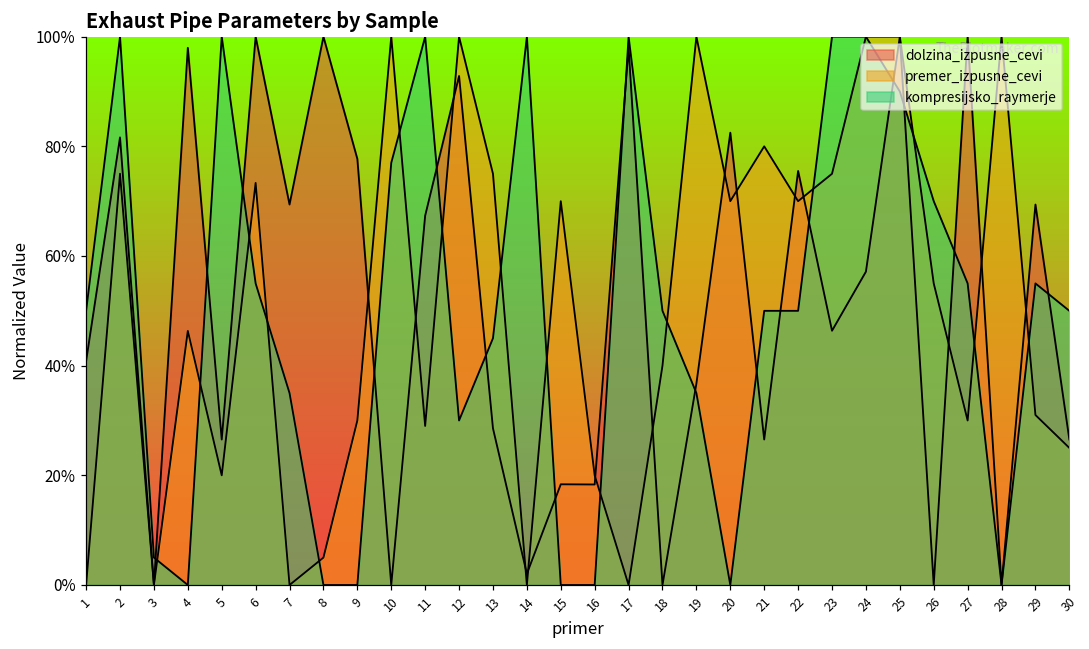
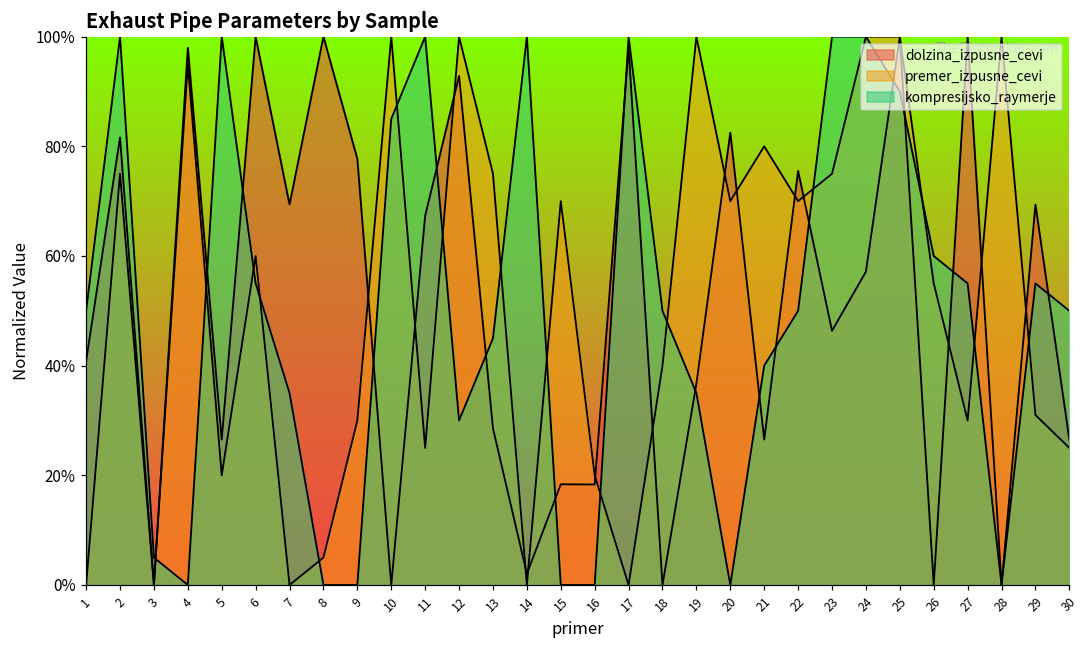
  {
    "dolzina_izpusne_cevi": {
      "1": "41%",
      "2": "82%",
      "4": "98%",
      "5": "27%",
      "6": "100%",
      "7": "69%",
      "8": "100%",
      "9": "78%",
      "10": "0%",
      "11": "67%",
      "12": "93%",
      "13": "29%",
      "14": "2%",
      "15": "18%",
      "16": "18%",
      "17": "98%",
      "18": "0%",
      "19": "37%",
      "20": "82%",
      "21": "27%",
      "22": "76%",
      "23": "46%",
      "24": "57%",
      "26": "0%",
      "27": "100%",
      "29": "69%",
      "30": "27%"
    },
    "premer_izpusne_cevi": {
      "1": "0%",
      "2": "75%",
-     "4": "46%",
+     "4": "95%",
      "5": "20%",
-     "6": "73%",
+     "6": "60%",
      "7": "0%",
      "8": "5%",
      "9": "30%",
      "10": "100%",
-     "11": "29%",
+     "11": "25%",
      "12": "100%",
      "13": "75%",
      "14": "0%",
      "15": "70%",
      "16": "20%",
      "17": "0%",
      "18": "40%",
      "19": "100%",
      "20": "70%",
      "21": "80%",
      "22": "70%",
      "23": "75%",
      "26": "55%",
      "27": "30%",
      "28": "100%",
      "29": "31%",
      "30": "25%"
    },
    "kompresijsko_raymerje": {
      "1": "50%",
      "2": "100%",
      "3": "5%",
      "4": "0%",
      "5": "100%",
      "6": "55%",
      "7": "35%",
      "8": "0%",
      "9": "0%",
-     "10": "77%",
+     "10": "85%",
      "11": "100%",
      "12": "30%",
      "13": "45%",
      "14": "100%",
      "15": "0%",
      "16": "0%",
      "17": "100%",
      "18": "50%",
      "19": "35%",
      "20": "0%",
-     "21": "50%",
+     "21": "40%",
      "22": "50%",
      "23": "100%",
-     "26": "70%",
+     "26": "60%",
      "27": "55%",
      "29": "55%",
      "30": "50%"
    }
  }
